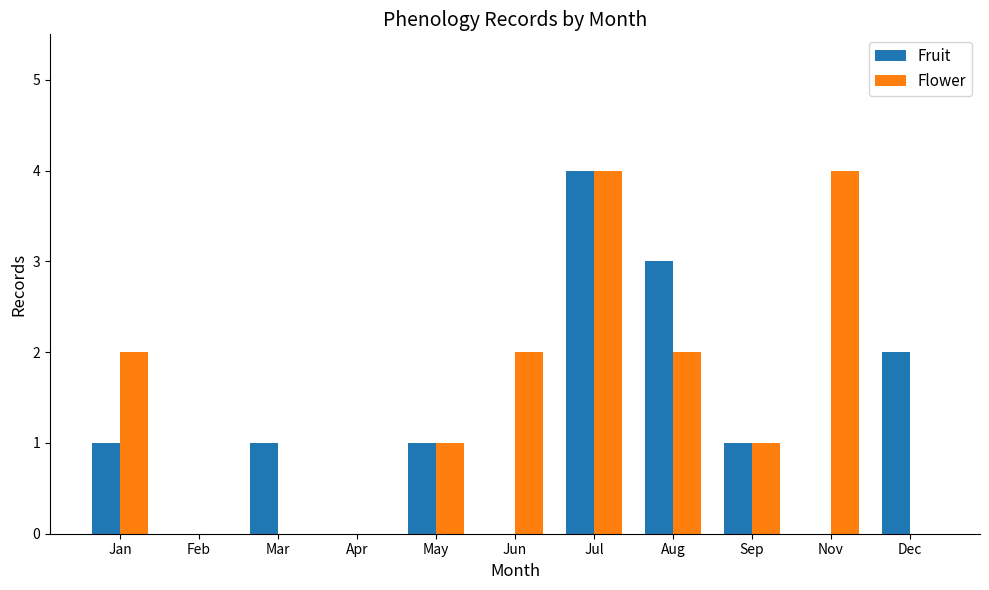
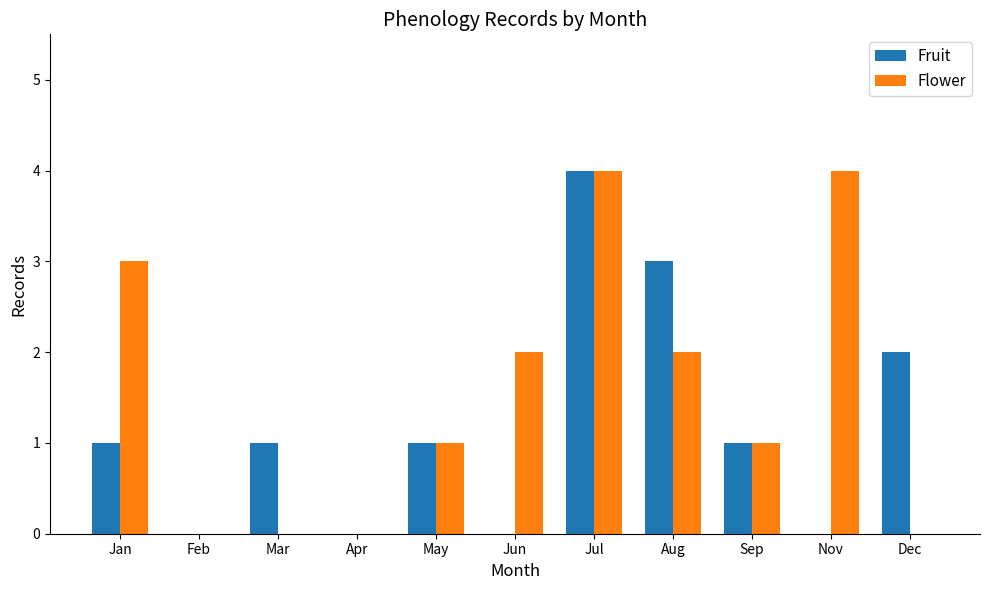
  {
    "Fruit": {
      "Jan": 1,
      "Feb": 0,
      "Mar": 1,
      "Apr": 0,
      "May": 1,
      "Jun": 0,
      "Jul": 4,
      "Aug": 3,
      "Sep": 1,
      "Nov": 0,
      "Dec": 2
    },
    "Flower": {
-     "Jan": 2,
+     "Jan": 3,
      "Feb": 0,
      "Mar": 0,
      "Apr": 0,
      "May": 1,
      "Jun": 2,
      "Jul": 4,
      "Aug": 2,
      "Sep": 1,
      "Nov": 4,
      "Dec": 0
    }
  }
